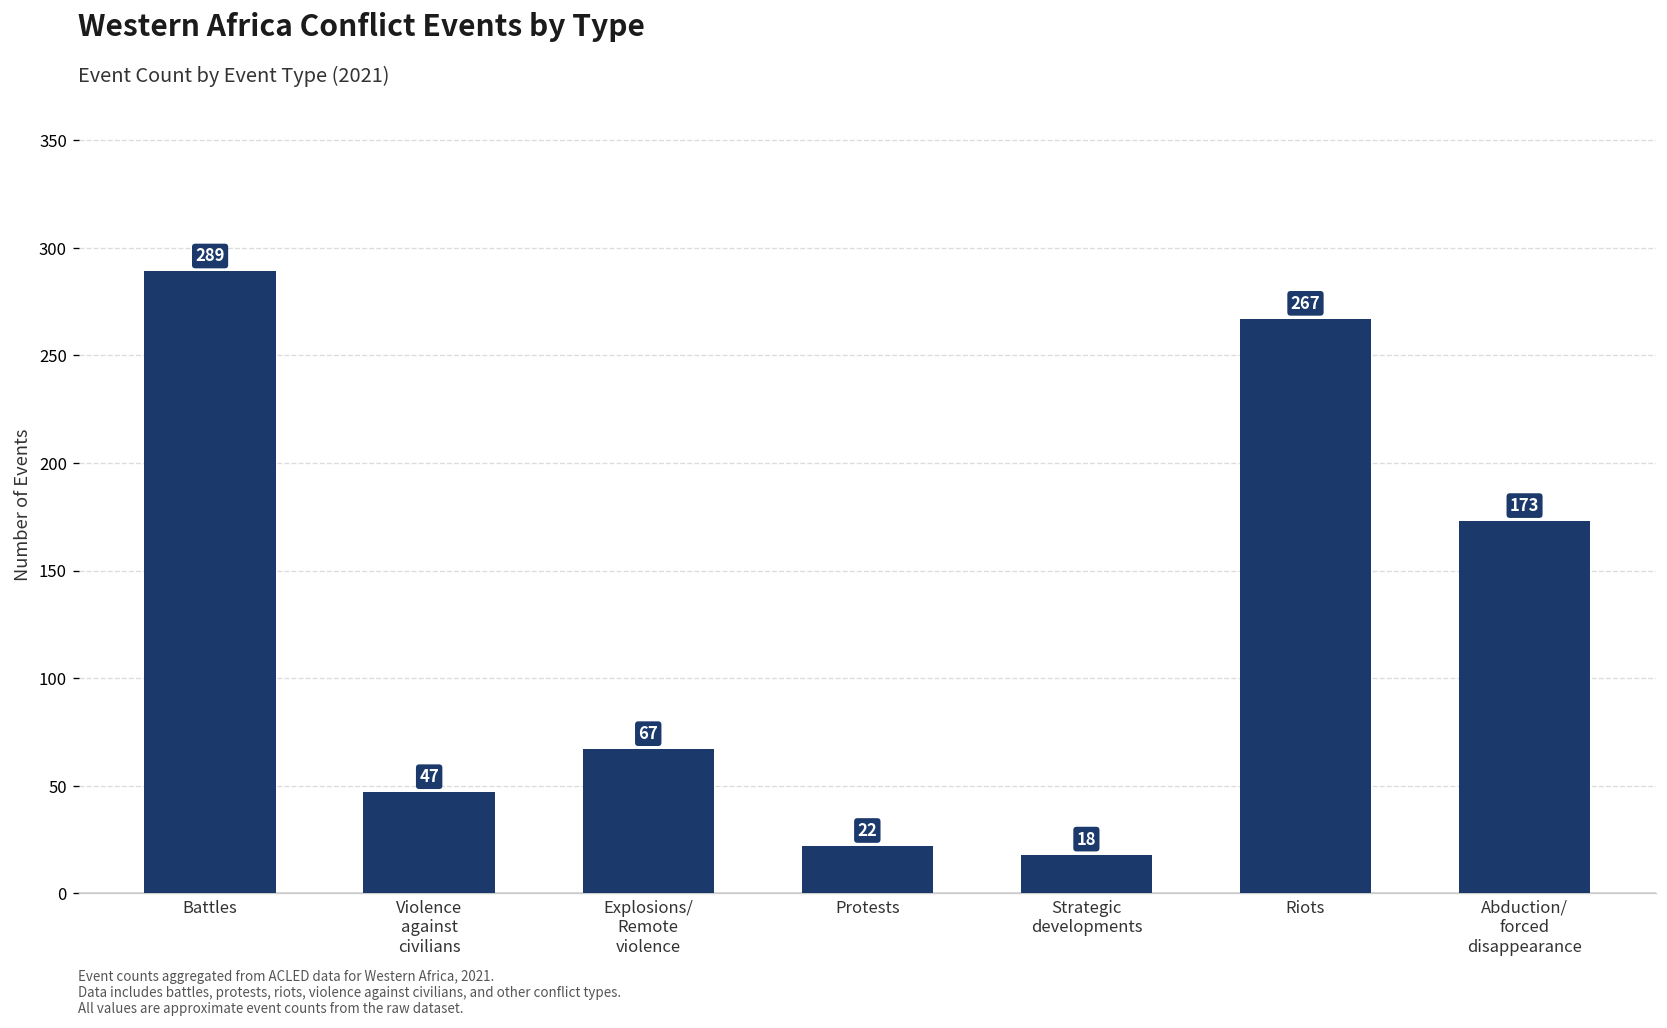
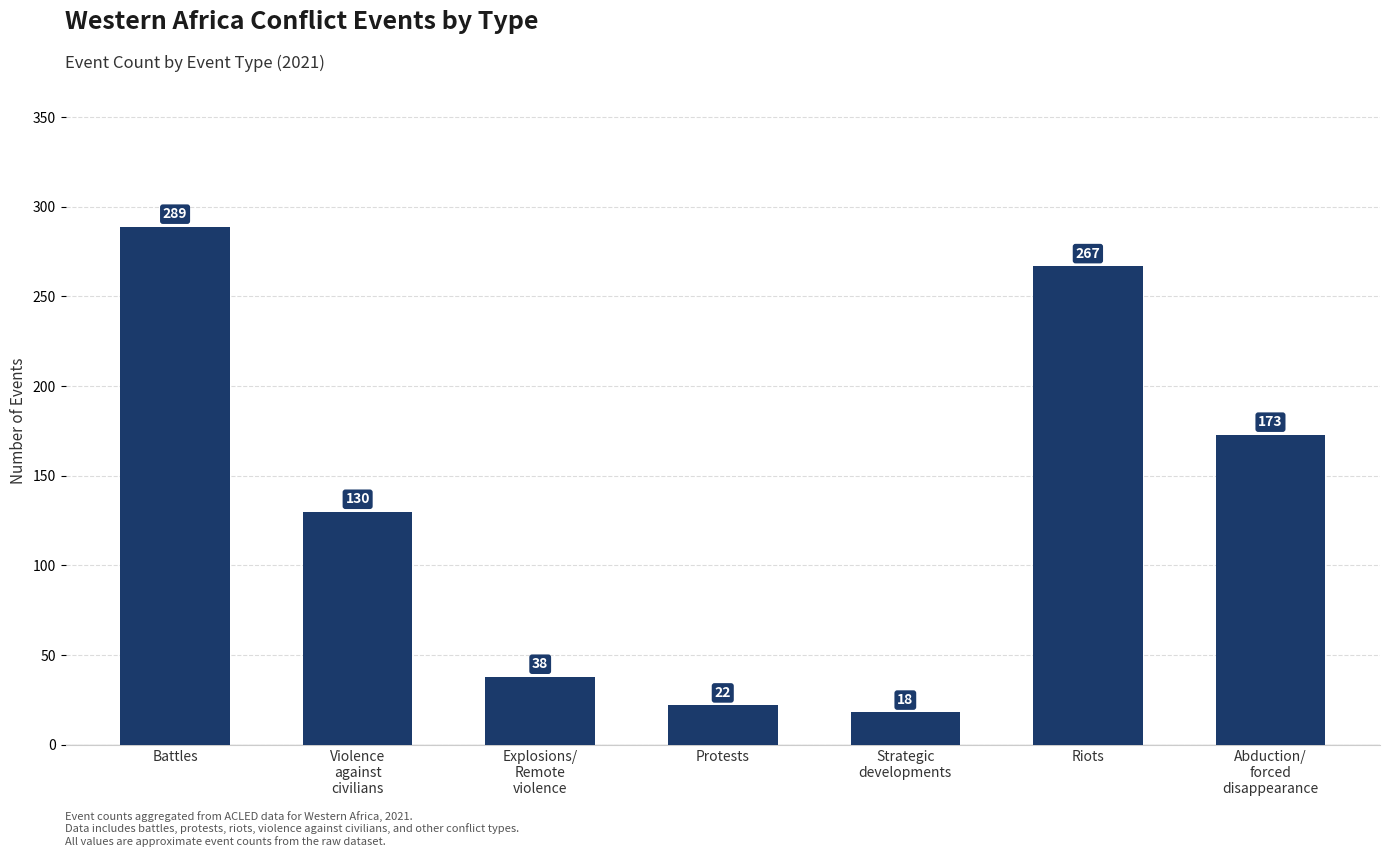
  {
-   "Violence against civilians": 47,
-   "Explosions/ Remote violence": 67
+   "Violence against civilians": 130,
+   "Explosions/ Remote violence": 38
  }
